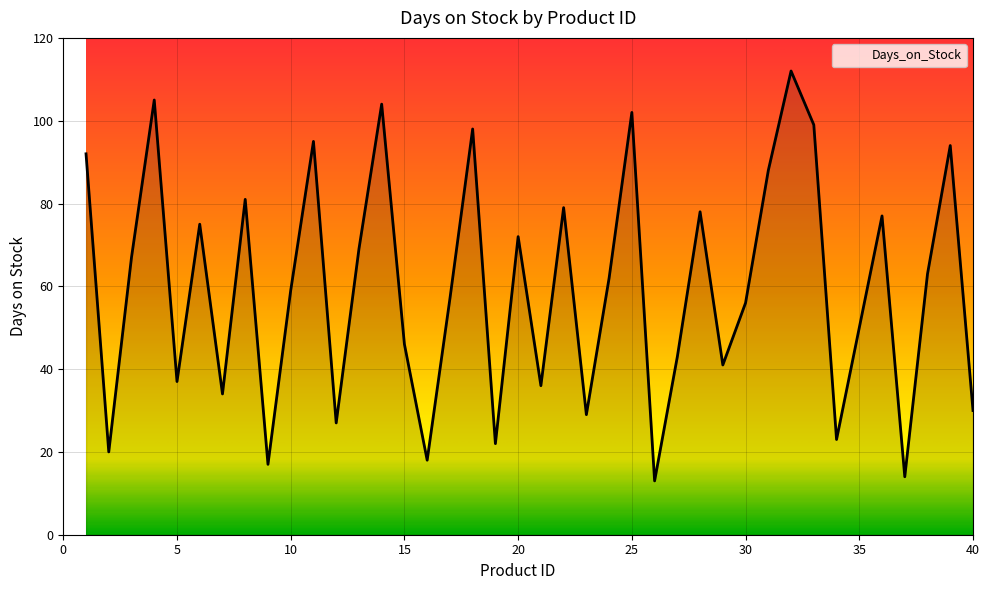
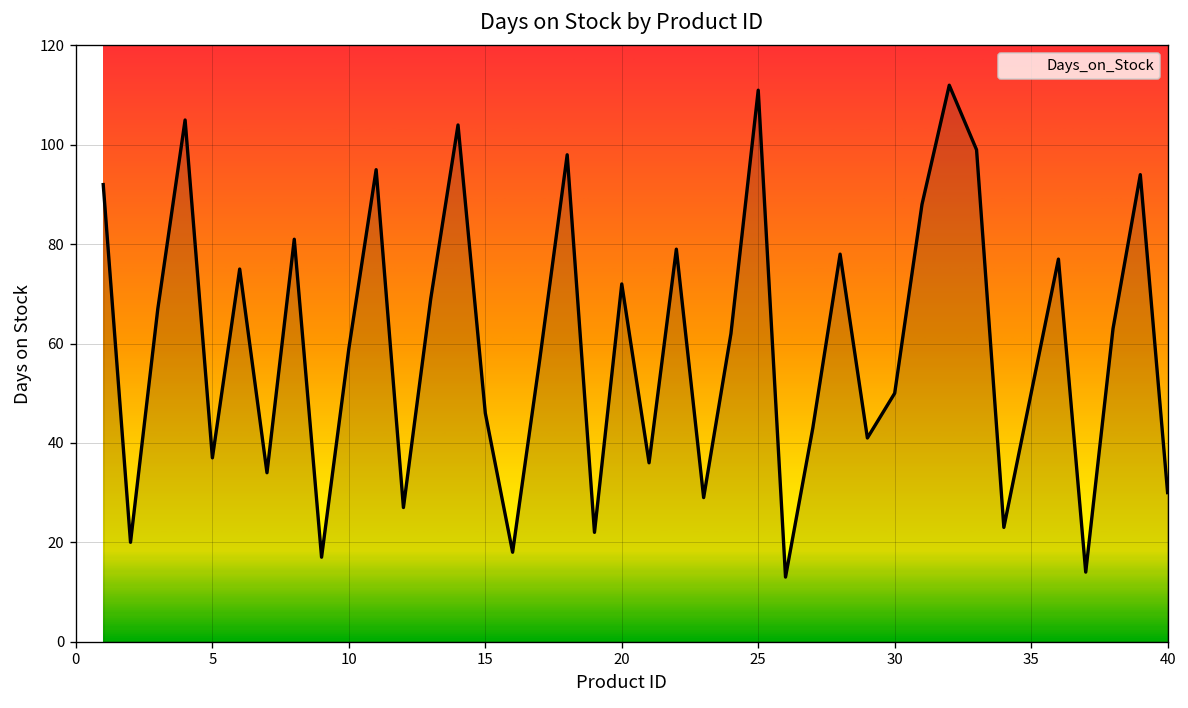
  {
    "5": 37,
    "10": 59,
    "15": 46,
    "20": 72,
-   "25": 102,
-   "30": 56,
+   "25": 111,
+   "30": 50,
    "35": 50,
    "40": 30
  }
